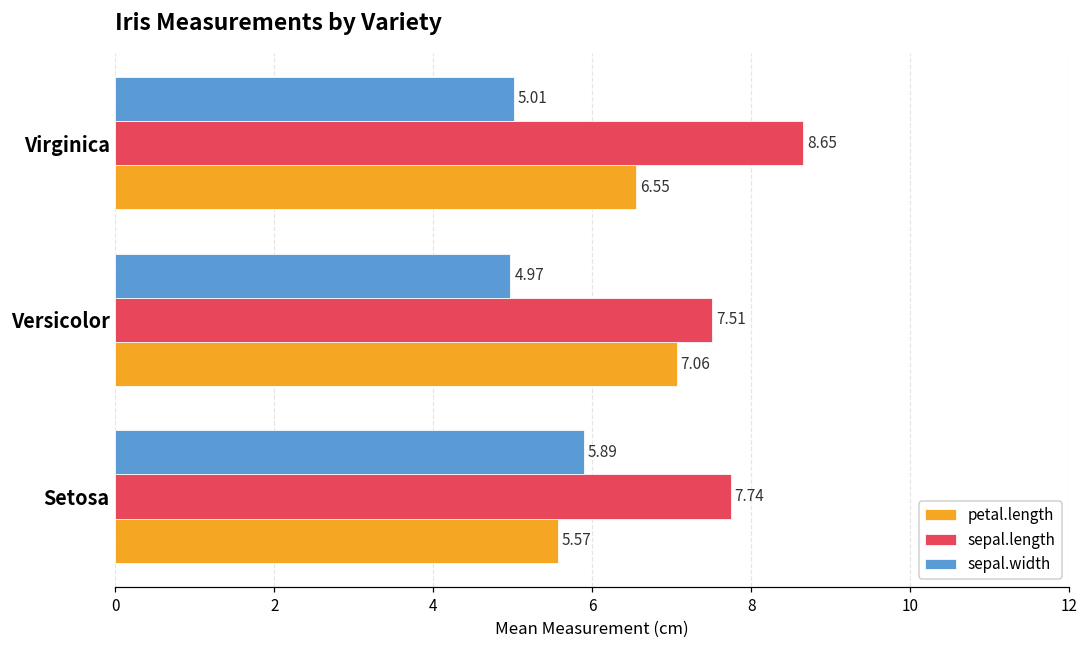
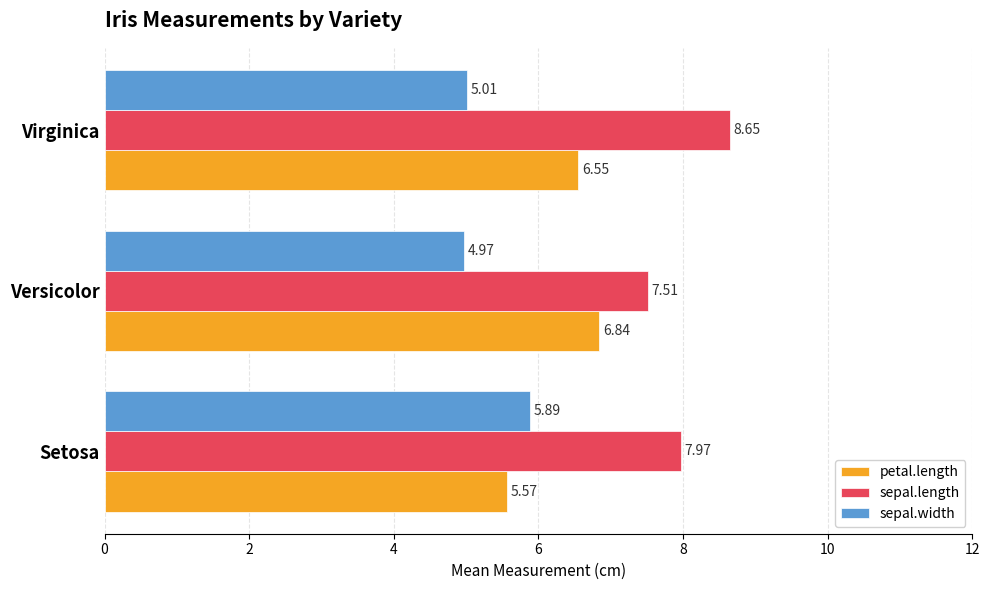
  {
    "petal.length": {
      "Virginica": 6.55,
-     "Versicolor": 7.06,
+     "Versicolor": 6.84,
      "Setosa": 5.57
    },
    "sepal.length": {
      "Virginica": 8.65,
      "Versicolor": 7.51,
-     "Setosa": 7.74
+     "Setosa": 7.97
    },
    "sepal.width": {
      "Virginica": 5.01,
      "Versicolor": 4.97,
      "Setosa": 5.89
    }
  }
